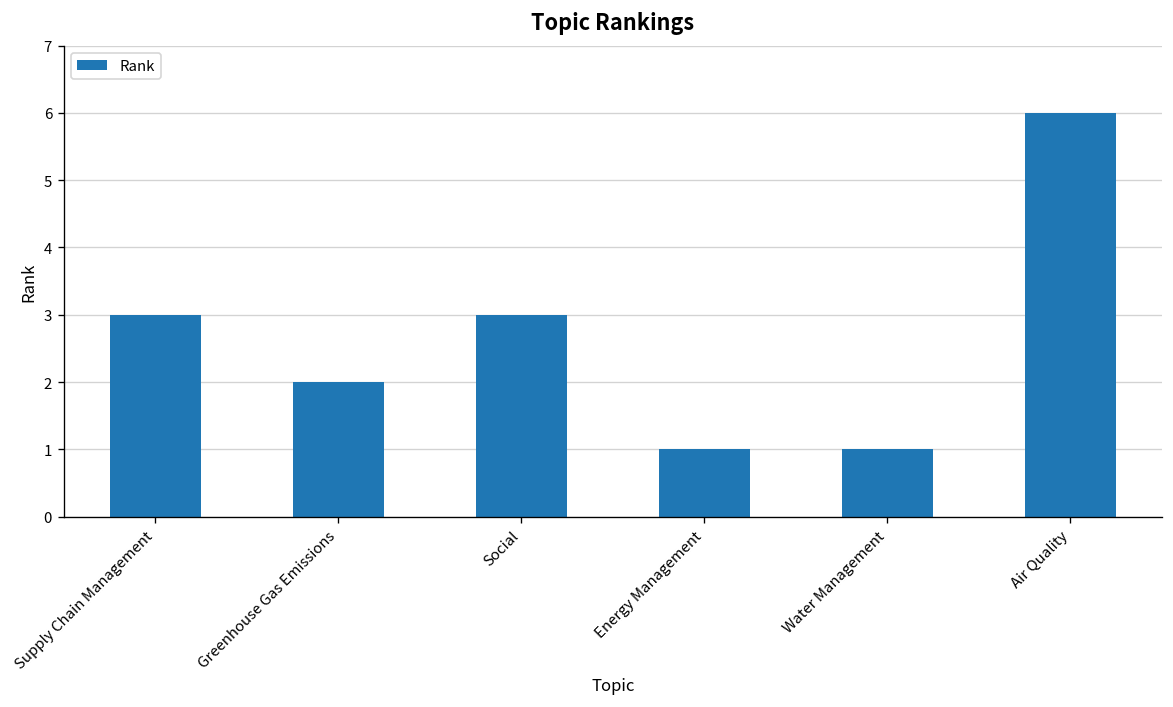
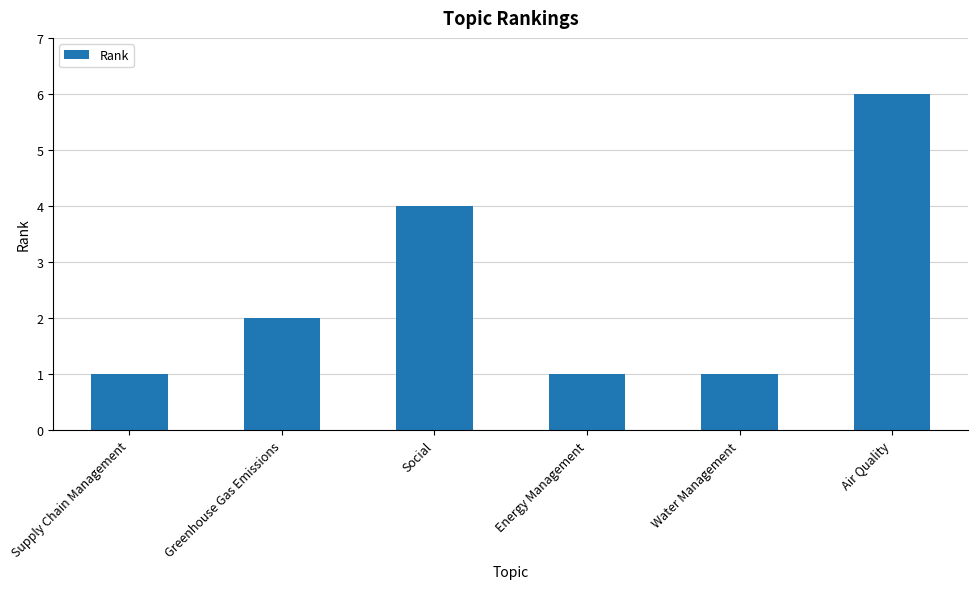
  {
-   "Supply Chain Management": 3,
+   "Supply Chain Management": 1,
    "Greenhouse Gas Emissions": 2,
-   "Social": 3,
+   "Social": 4,
    "Energy Management": 1,
    "Water Management": 1,
    "Air Quality": 6
  }
